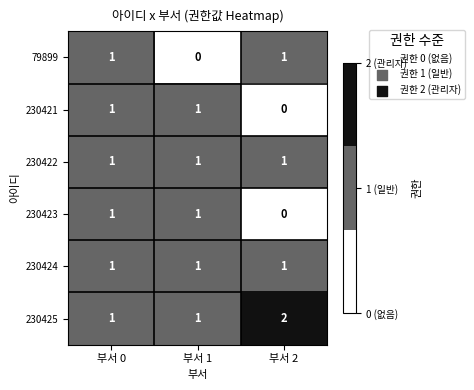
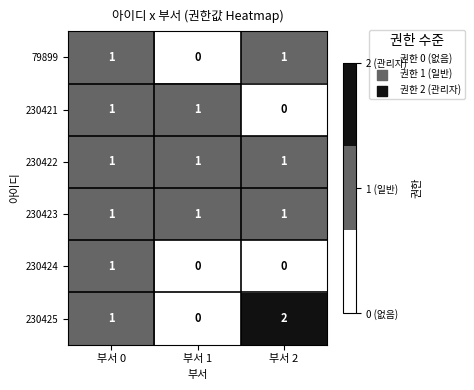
  {
    "79899": {
      "부서 0": 1,
      "부서 1": 0,
      "부서 2": 1
    },
    "230421": {
      "부서 0": 1,
      "부서 1": 1,
      "부서 2": 0
    },
    "230422": {
      "부서 0": 1,
      "부서 1": 1,
      "부서 2": 1
    },
    "230423": {
      "부서 0": 1,
      "부서 1": 1,
-     "부서 2": 0
+     "부서 2": 1
    },
    "230424": {
      "부서 0": 1,
-     "부서 1": 1,
-     "부서 2": 1
+     "부서 1": 0,
+     "부서 2": 0
    },
    "230425": {
      "부서 0": 1,
-     "부서 1": 1,
+     "부서 1": 0,
      "부서 2": 2
    }
  }
